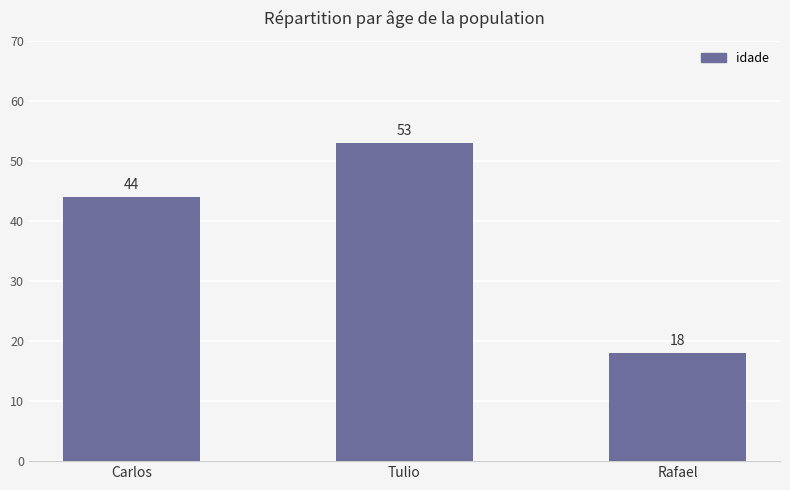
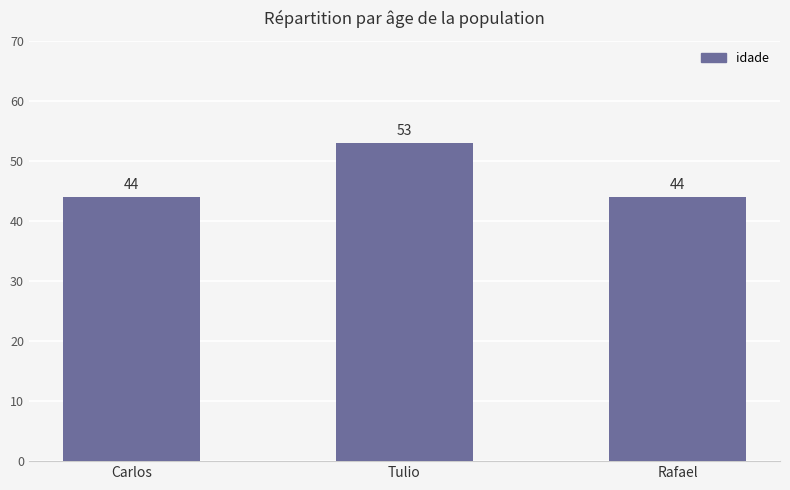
  {
    "Carlos": 44,
    "Tulio": 53,
-   "Rafael": 18
+   "Rafael": 44
  }
